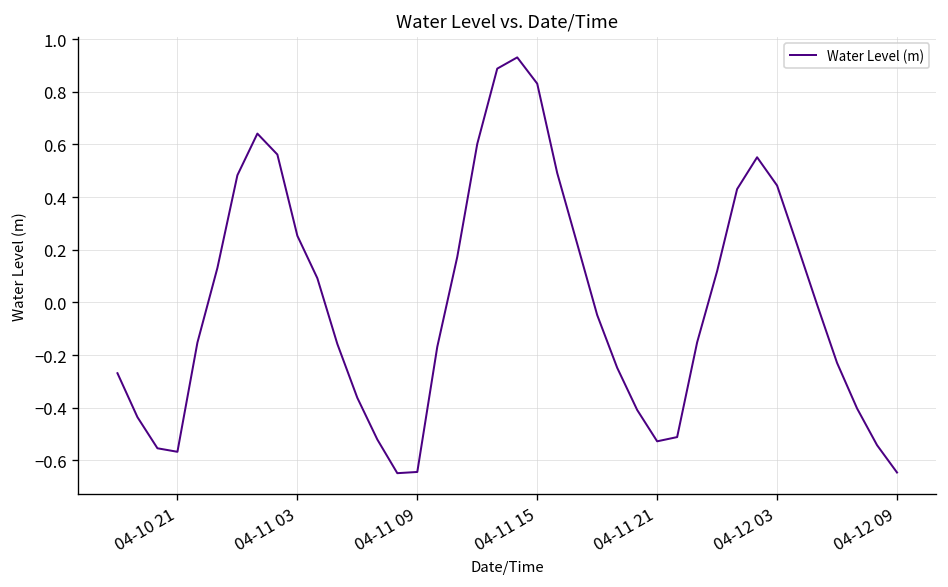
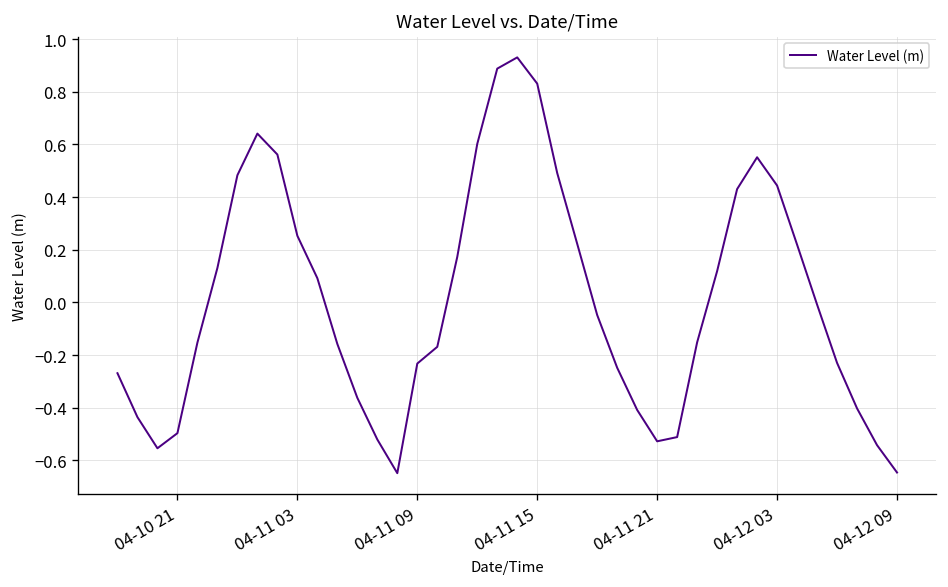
  {
-   "04-10 21": -0.57,
+   "04-10 21": -0.50,
    "04-11 03": 0.25,
-   "04-11 09": -0.64,
+   "04-11 09": -0.23,
    "04-11 15": 0.83,
    "04-11 21": -0.53,
    "04-12 03": 0.44,
    "04-12 09": -0.65
  }
